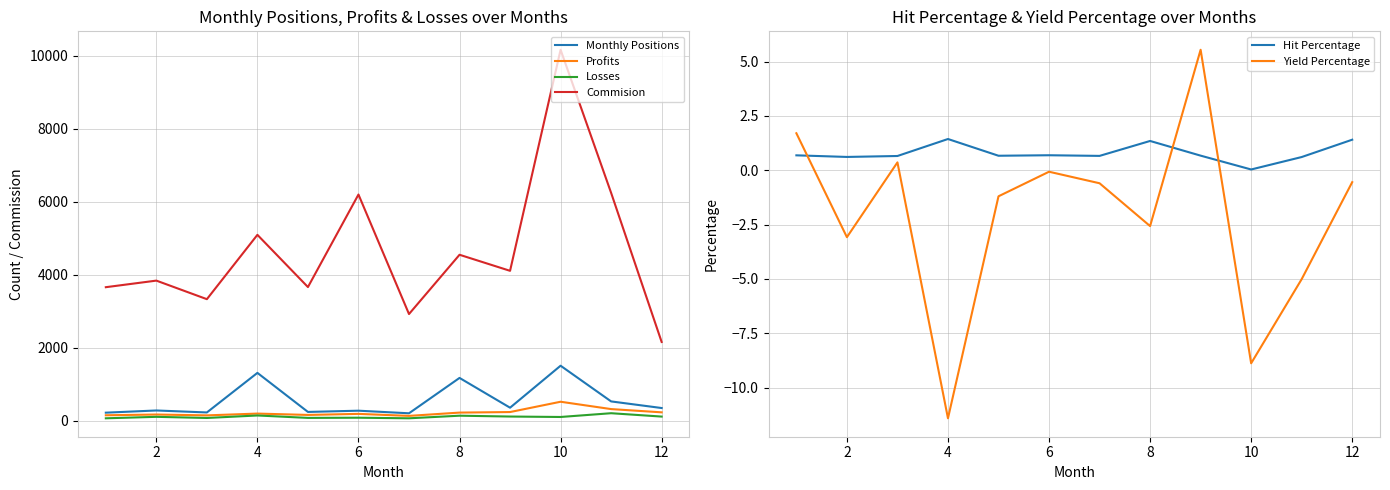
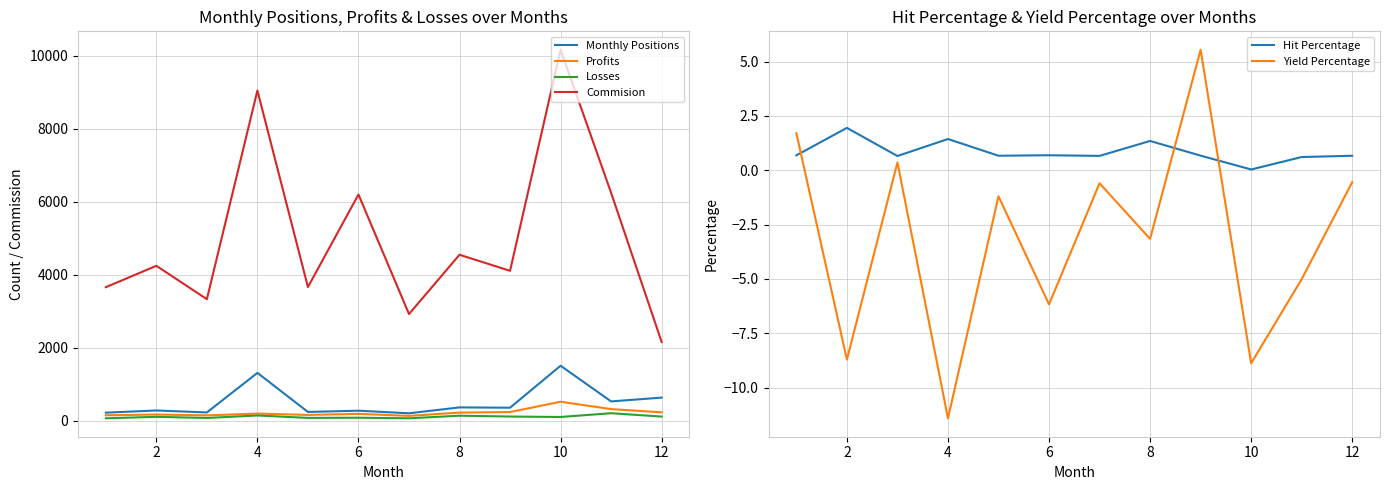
  {
    "Monthly Positions, Profits & Losses over Months": {
      "Monthly Positions": {
        "2": 300,
        "4": 1300,
        "6": 300,
-       "8": 1200,
+       "8": 400,
        "10": 1500,
-       "12": 400
+       "12": 600
      },
      "Profits": {
        "6": 200,
        "8": 200,
        "10": 500,
        "12": 200
      },
      "Losses": {
        "6": 100,
        "8": 100,
        "10": 100,
        "12": 100
      },
      "Commision": {
-       "2": 3800,
-       "4": 5100,
+       "2": 4200,
+       "4": 9000,
        "6": 6200,
        "8": 4500,
        "12": 2200
      }
    },
    "Hit Percentage & Yield Percentage over Months": {
      "Hit Percentage": {
-       "2": 0.6,
+       "2": 1.9,
        "4": 1.4,
        "6": 0.7,
        "8": 1.3,
        "10": 0.0,
-       "12": 1.4
+       "12": 0.7
      },
      "Yield Percentage": {
-       "2": -3.1,
+       "2": -8.7,
        "4": -11.4,
-       "6": -0.1,
-       "8": -2.6,
+       "6": -6.2,
+       "8": -3.2,
        "10": -8.9,
        "12": -0.6
      }
    }
  }
